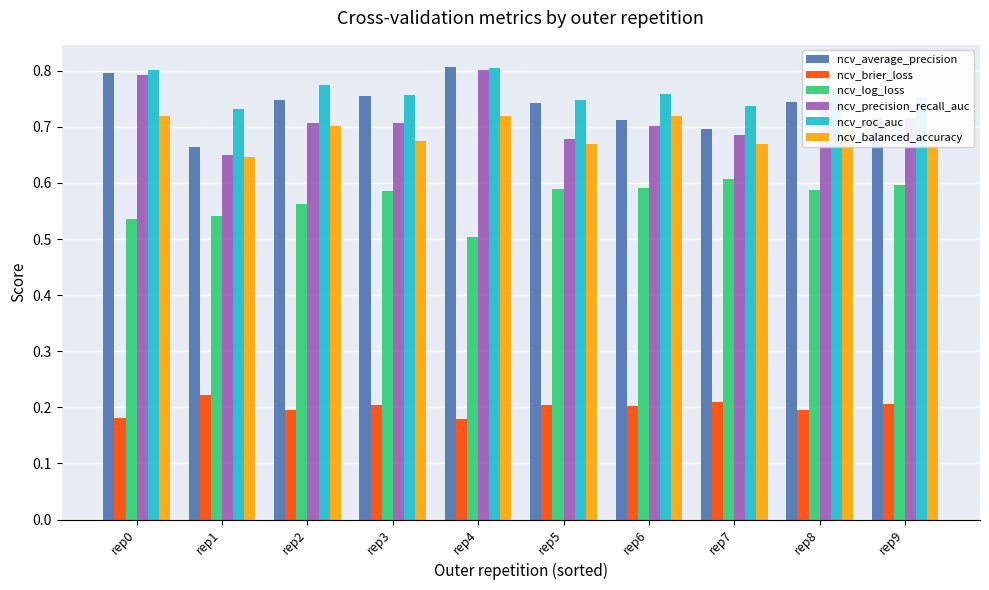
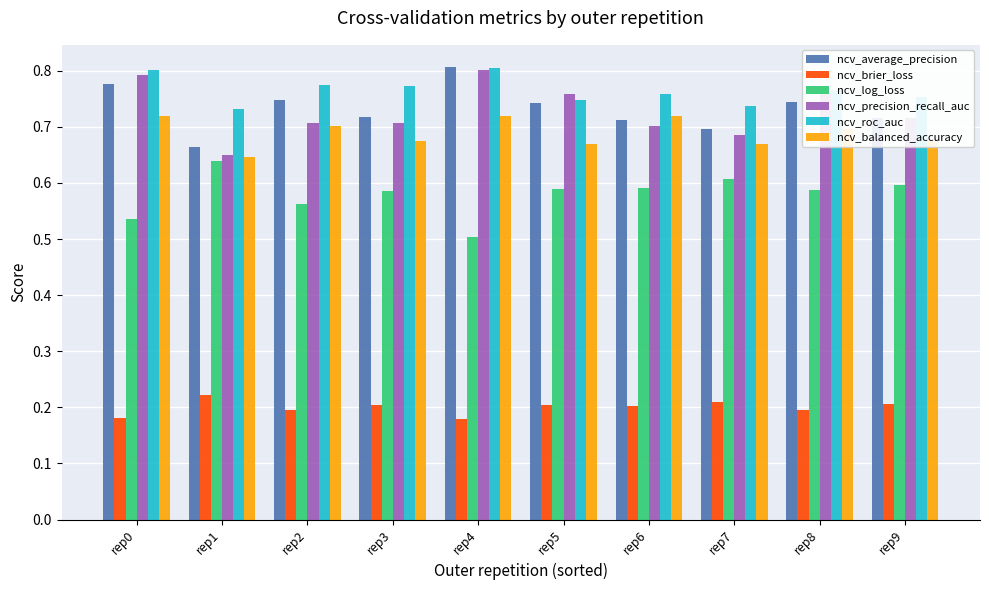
  {
    "ncv_average_precision": {
-     "rep0": 0.80,
+     "rep0": 0.78,
      "rep1": 0.66,
      "rep2": 0.75,
-     "rep3": 0.76,
+     "rep3": 0.72,
      "rep4": 0.81,
      "rep5": 0.74,
      "rep6": 0.71,
      "rep7": 0.70,
      "rep8": 0.74
    },
    "ncv_brier_loss": {
      "rep0": 0.18,
      "rep1": 0.22,
      "rep2": 0.20,
      "rep3": 0.20,
      "rep4": 0.18,
      "rep5": 0.20,
      "rep6": 0.20,
      "rep7": 0.21,
      "rep8": 0.20,
      "rep9": 0.21
    },
    "ncv_log_loss": {
      "rep0": 0.54,
-     "rep1": 0.54,
+     "rep1": 0.64,
      "rep2": 0.56,
      "rep3": 0.59,
      "rep4": 0.50,
      "rep5": 0.59,
      "rep6": 0.59,
      "rep7": 0.61,
      "rep8": 0.59,
      "rep9": 0.60
    },
    "ncv_precision_recall_auc": {
      "rep0": 0.79,
      "rep1": 0.65,
      "rep2": 0.71,
      "rep3": 0.71,
      "rep4": 0.80,
-     "rep5": 0.68,
+     "rep5": 0.76,
      "rep6": 0.70,
      "rep7": 0.69
    },
    "ncv_roc_auc": {
      "rep0": 0.80,
      "rep1": 0.73,
      "rep2": 0.78,
-     "rep3": 0.76,
+     "rep3": 0.77,
      "rep4": 0.80,
      "rep5": 0.75,
      "rep6": 0.76,
      "rep7": 0.74
    },
    "ncv_balanced_accuracy": {
      "rep0": 0.72,
      "rep1": 0.65,
      "rep2": 0.70,
      "rep3": 0.67,
      "rep4": 0.72,
      "rep5": 0.67,
      "rep6": 0.72,
      "rep7": 0.67
    }
  }
